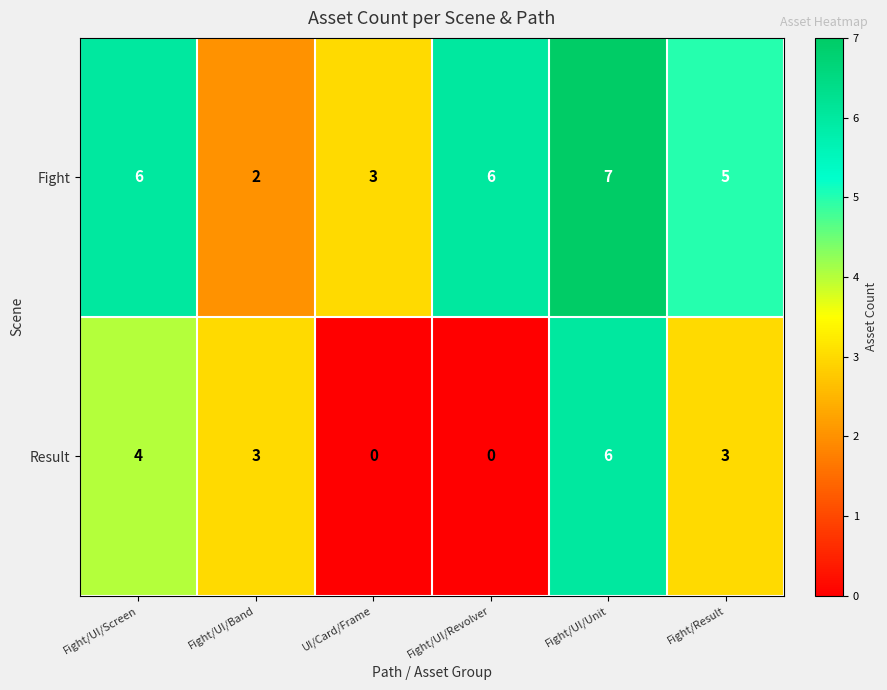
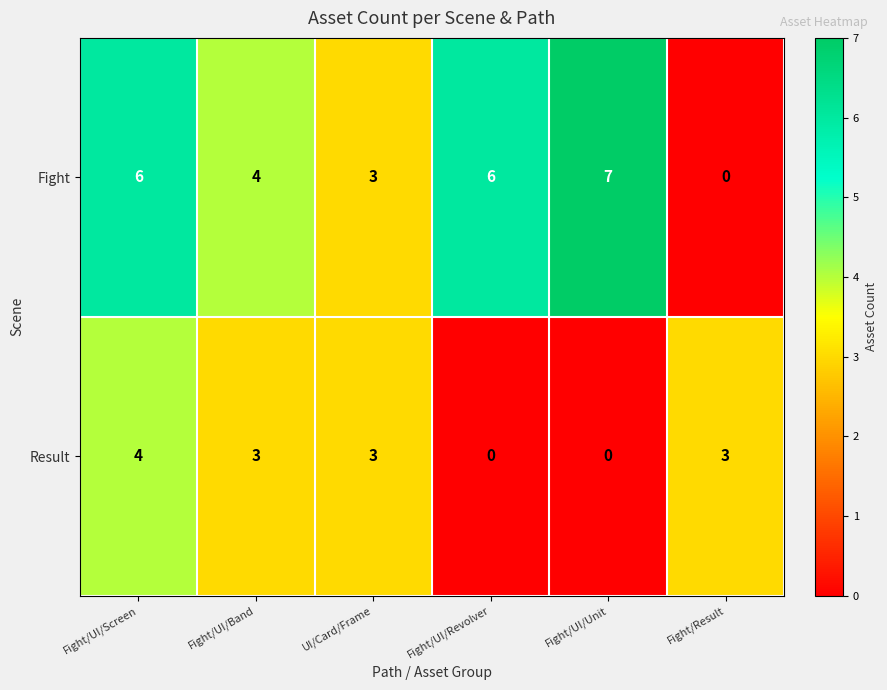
  {
    "Fight": {
      "Fight/UI/Screen": 6,
-     "Fight/UI/Band": 2,
+     "Fight/UI/Band": 4,
      "UI/Card/Frame": 3,
      "Fight/UI/Revolver": 6,
      "Fight/UI/Unit": 7,
-     "Fight/Result": 5
+     "Fight/Result": 0
    },
    "Result": {
      "Fight/UI/Screen": 4,
      "Fight/UI/Band": 3,
-     "UI/Card/Frame": 0,
+     "UI/Card/Frame": 3,
      "Fight/UI/Revolver": 0,
-     "Fight/UI/Unit": 6,
+     "Fight/UI/Unit": 0,
      "Fight/Result": 3
    }
  }
